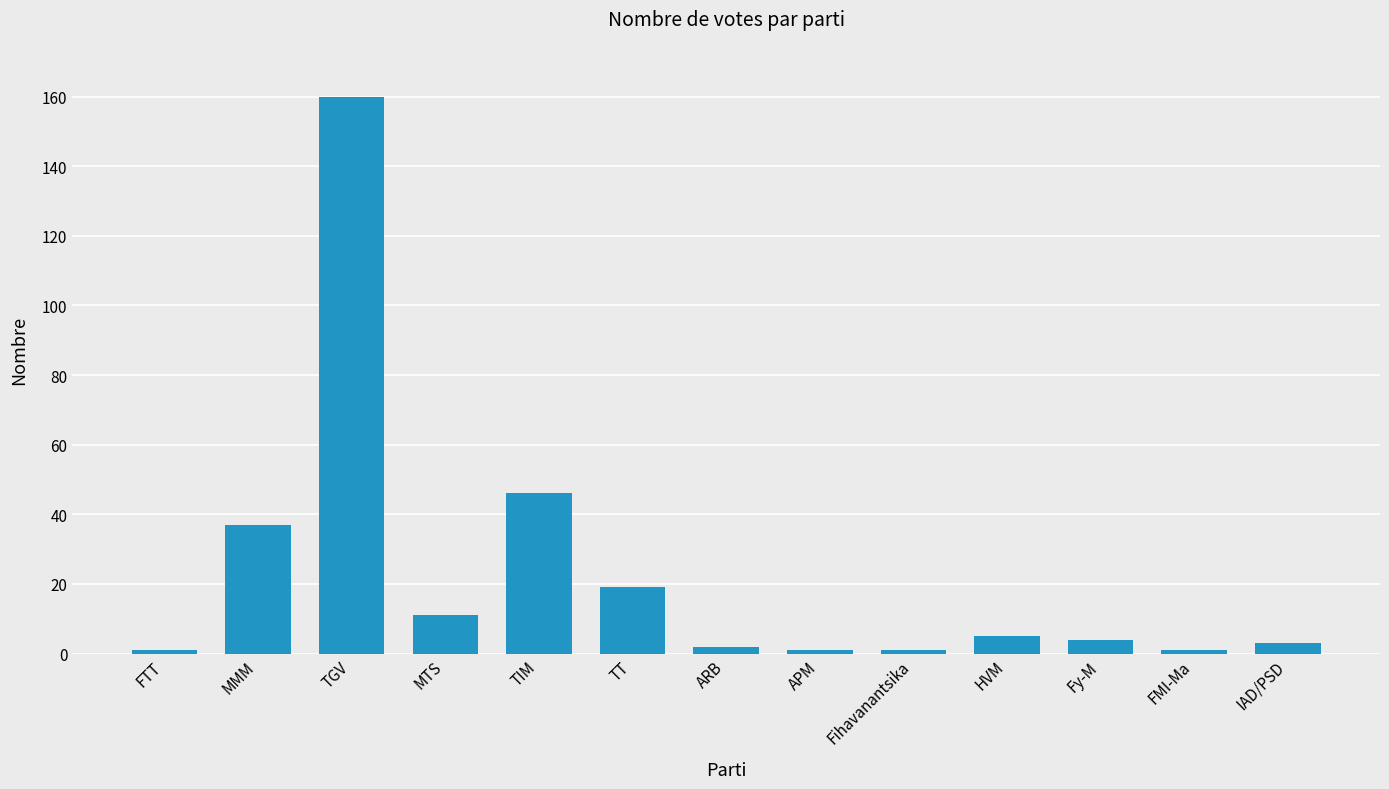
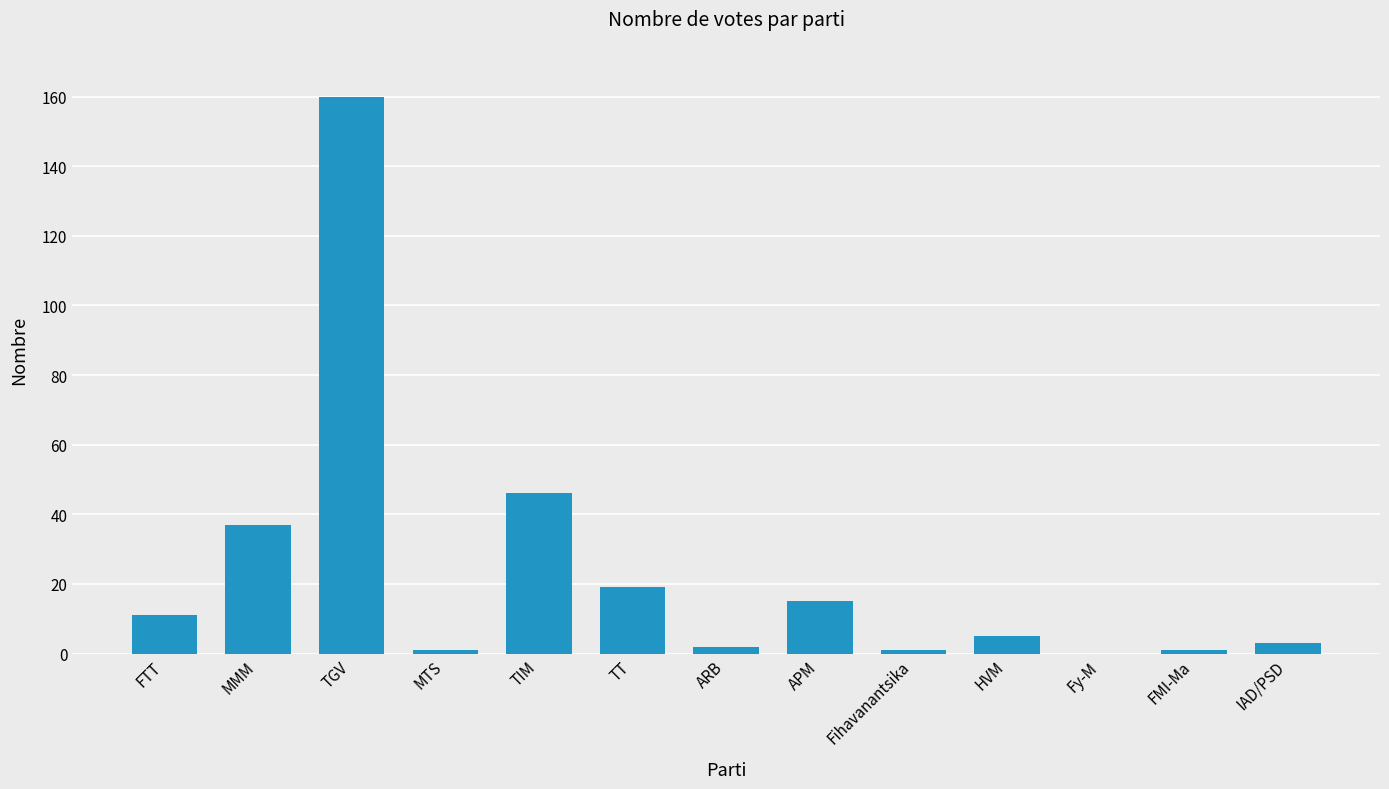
  {
-   "FTT": 1,
+   "FTT": 11,
    "MMM": 37,
    "TGV": 160,
-   "MTS": 11,
+   "MTS": 1,
    "TIM": 46,
    "TT": 19,
    "ARB": 2,
-   "APM": 1,
+   "APM": 15,
    "Fihavanantsika": 1,
    "HVM": 5,
-   "Fy-M": 4,
+   "Fy-M": 0,
    "FMI-Ma": 1,
    "IAD/PSD": 3
  }
